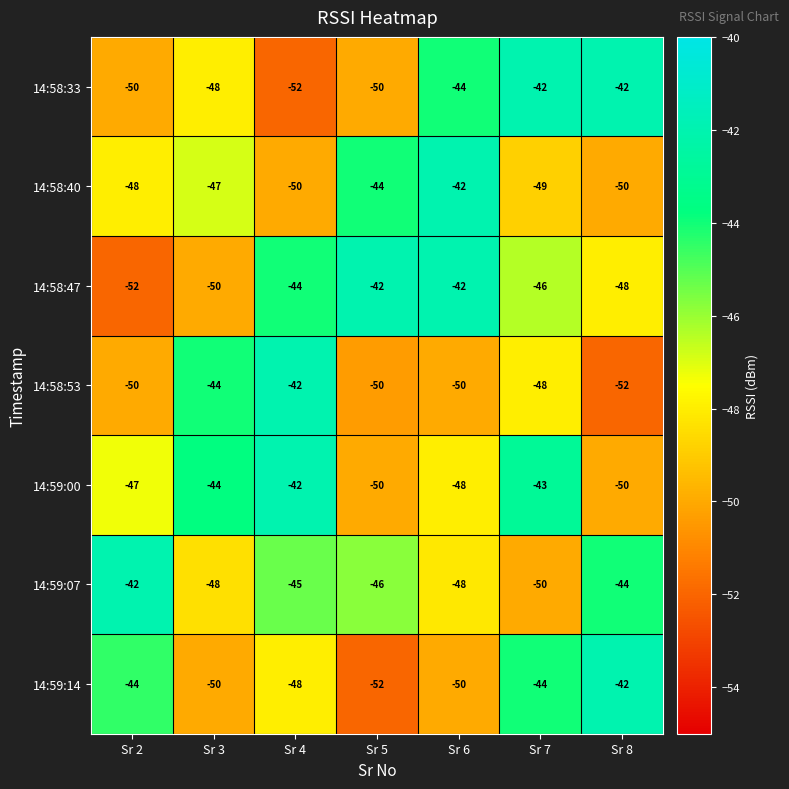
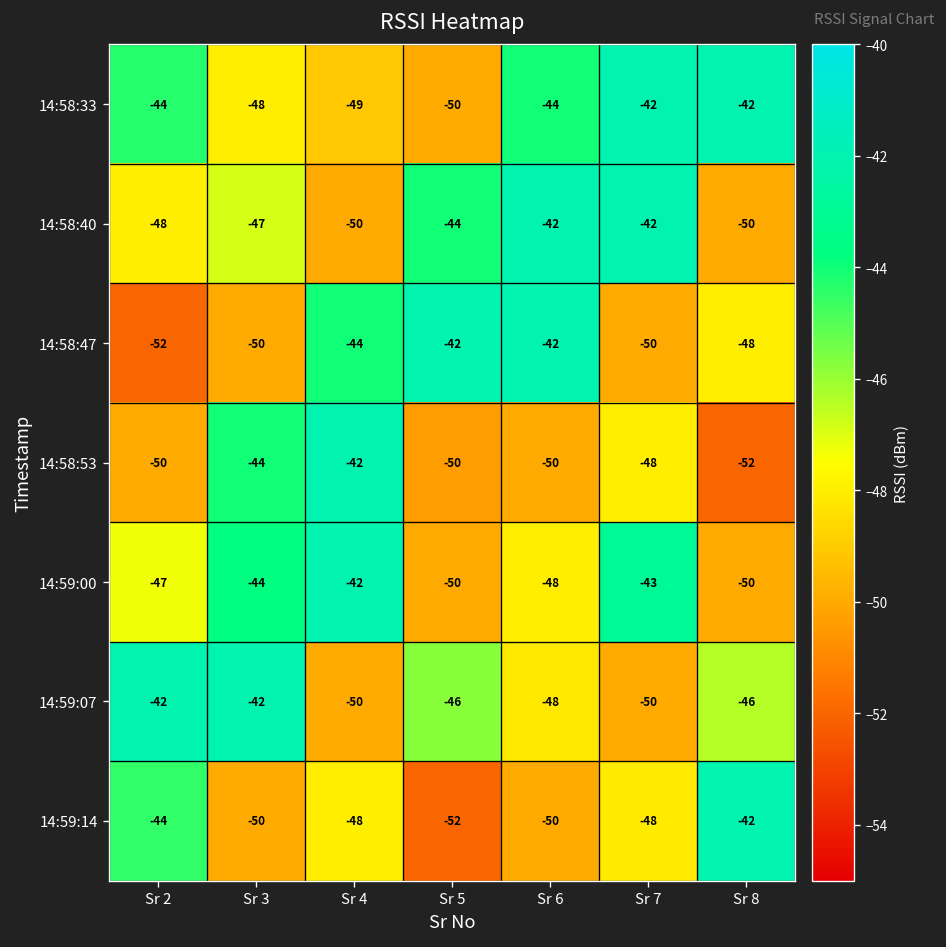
  {
    "14:58:33": {
-     "Sr 2": -50,
+     "Sr 2": -44,
      "Sr 3": -48,
-     "Sr 4": -52,
+     "Sr 4": -49,
      "Sr 5": -50,
      "Sr 6": -44,
      "Sr 7": -42,
      "Sr 8": -42
    },
    "14:58:40": {
      "Sr 2": -48,
      "Sr 3": -47,
      "Sr 4": -50,
      "Sr 5": -44,
      "Sr 6": -42,
-     "Sr 7": -49,
+     "Sr 7": -42,
      "Sr 8": -50
    },
    "14:58:47": {
      "Sr 2": -52,
      "Sr 3": -50,
      "Sr 4": -44,
      "Sr 5": -42,
      "Sr 6": -42,
-     "Sr 7": -46,
+     "Sr 7": -50,
      "Sr 8": -48
    },
    "14:58:53": {
      "Sr 2": -50,
      "Sr 3": -44,
      "Sr 4": -42,
      "Sr 5": -50,
      "Sr 6": -50,
      "Sr 7": -48,
      "Sr 8": -52
    },
    "14:59:00": {
      "Sr 2": -47,
      "Sr 3": -44,
      "Sr 4": -42,
      "Sr 5": -50,
      "Sr 6": -48,
      "Sr 7": -43,
      "Sr 8": -50
    },
    "14:59:07": {
      "Sr 2": -42,
-     "Sr 3": -48,
-     "Sr 4": -45,
+     "Sr 3": -42,
+     "Sr 4": -50,
      "Sr 5": -46,
      "Sr 6": -48,
      "Sr 7": -50,
-     "Sr 8": -44
+     "Sr 8": -46
    },
    "14:59:14": {
      "Sr 2": -44,
      "Sr 3": -50,
      "Sr 4": -48,
      "Sr 5": -52,
      "Sr 6": -50,
-     "Sr 7": -44,
+     "Sr 7": -48,
      "Sr 8": -42
    }
  }
